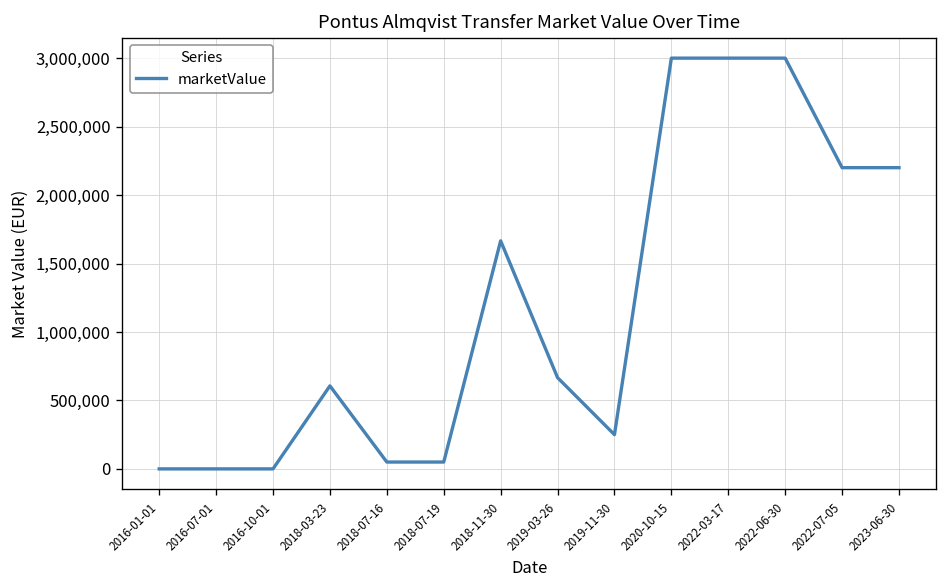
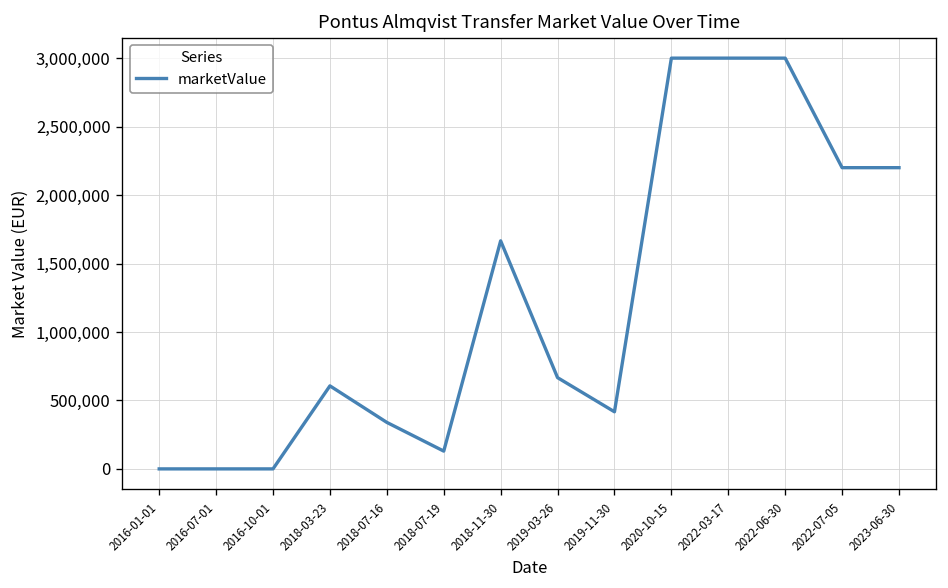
  {
    "2016-01-01": "0",
    "2016-07-01": "0",
    "2016-10-01": "0",
    "2018-03-23": "610,000",
-   "2018-07-16": "50,000",
-   "2018-07-19": "50,000",
+   "2018-07-16": "340,000",
+   "2018-07-19": "130,000",
    "2018-11-30": "1,670,000",
    "2019-03-26": "670,000",
-   "2019-11-30": "250,000",
+   "2019-11-30": "420,000",
    "2020-10-15": "3,000,000",
    "2022-03-17": "3,000,000",
    "2022-06-30": "3,000,000",
    "2022-07-05": "2,200,000",
    "2023-06-30": "2,200,000"
  }
